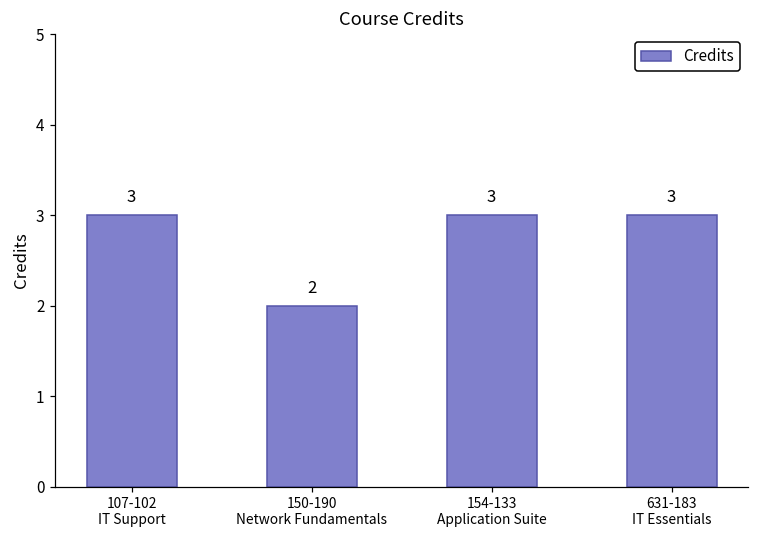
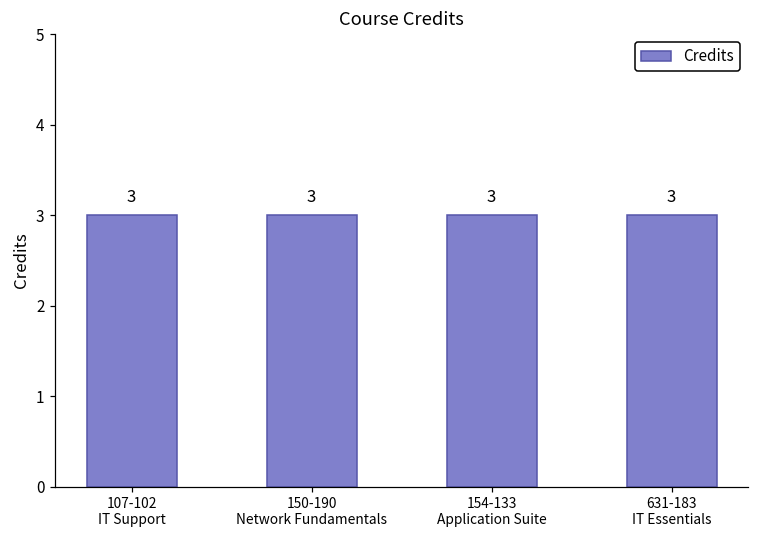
  {
    "107-102 IT Support": 3,
-   "150-190 Network Fundamentals": 2,
+   "150-190 Network Fundamentals": 3,
    "154-133 Application Suite": 3,
    "631-183 IT Essentials": 3
  }
